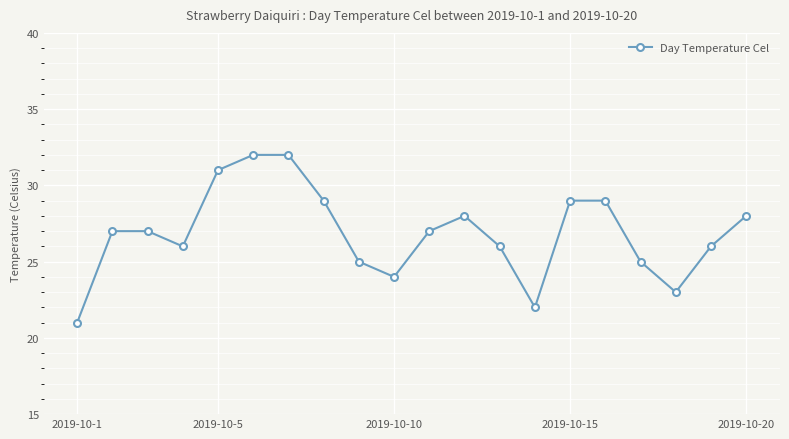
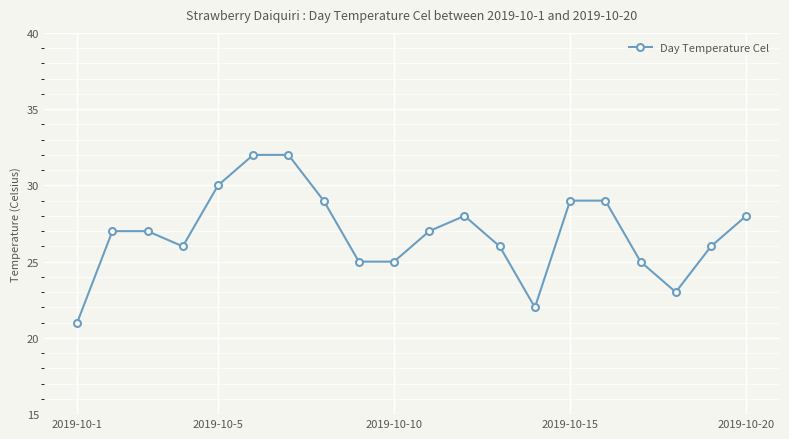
  {
    "2019-10-1": 21,
-   "2019-10-5": 31,
-   "2019-10-10": 24,
+   "2019-10-5": 30,
+   "2019-10-10": 25,
    "2019-10-15": 29,
    "2019-10-20": 28
  }
